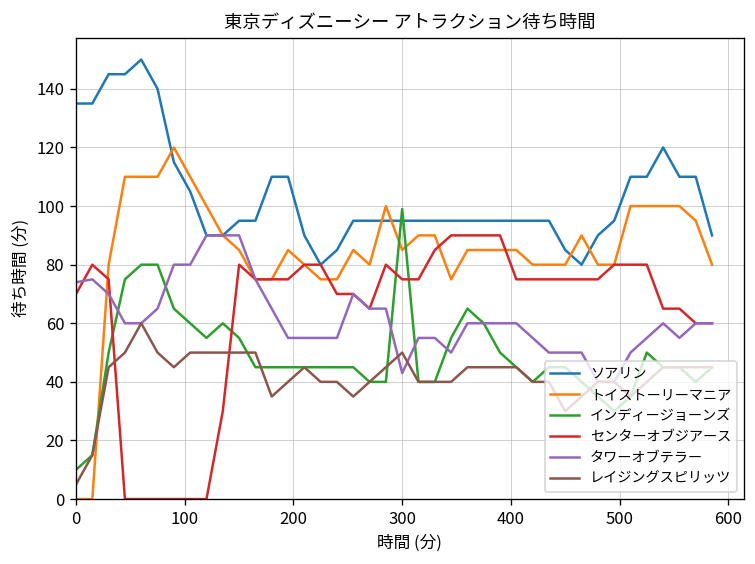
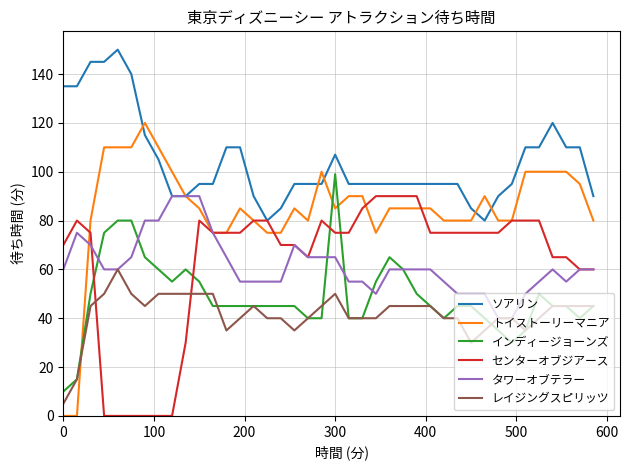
  {
    "ソアリン": {
      "0": 135,
-     "300": 95
+     "300": 107
    },
    "トイストーリーマニア": {
      "0": 0,
      "300": 85
    },
    "インディージョーンズ": {
      "0": 10,
      "300": 99
    },
    "センターオブジアース": {
      "0": 70,
      "300": 75
    },
    "タワーオブテラー": {
-     "0": 74,
-     "300": 43
+     "0": 60,
+     "300": 65
    },
    "レイジングスピリッツ": {
      "0": 5,
      "300": 50
    }
  }
